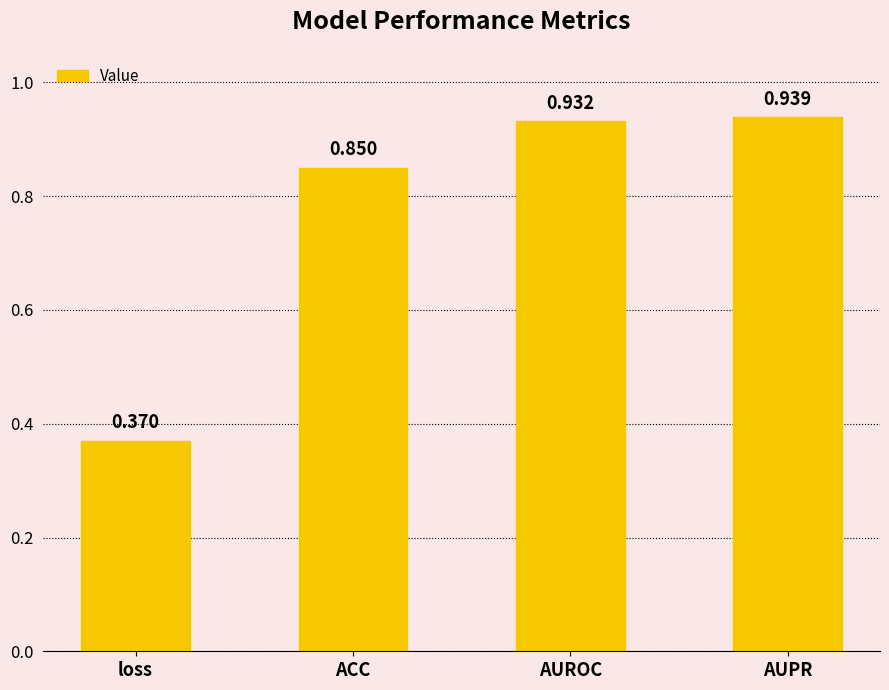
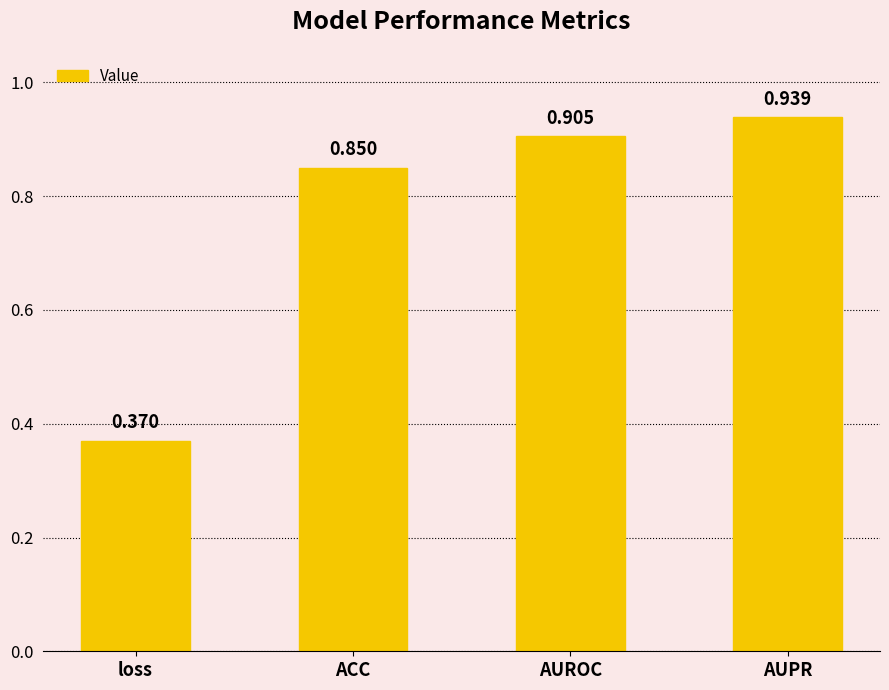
  {
    "loss": 0.370,
    "ACC": 0.850,
-   "AUROC": 0.932,
+   "AUROC": 0.905,
    "AUPR": 0.939
  }
